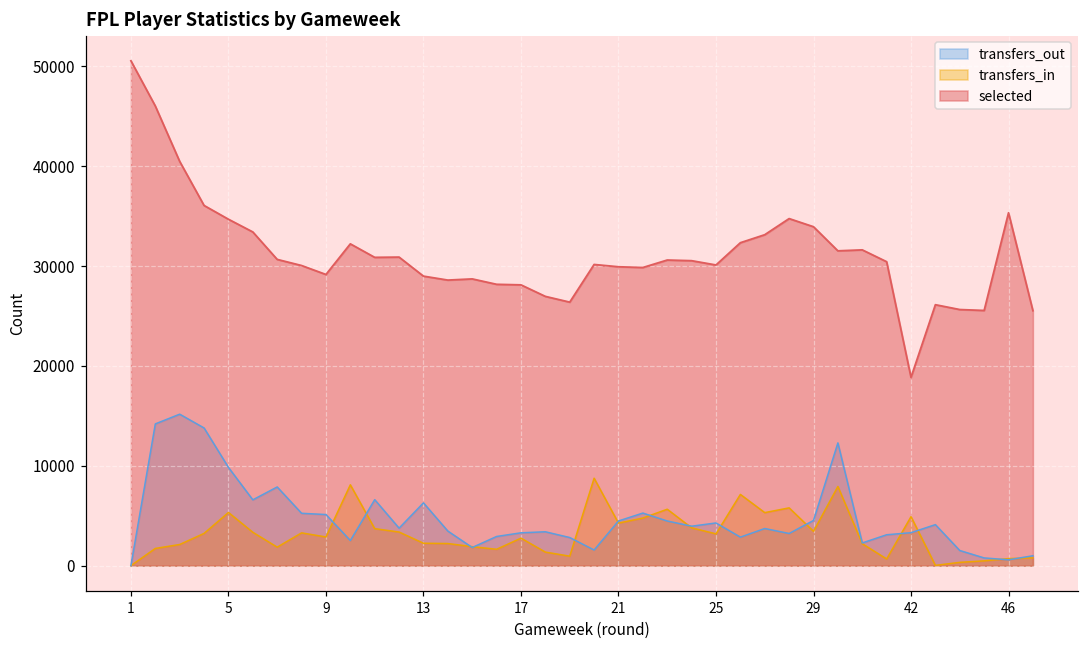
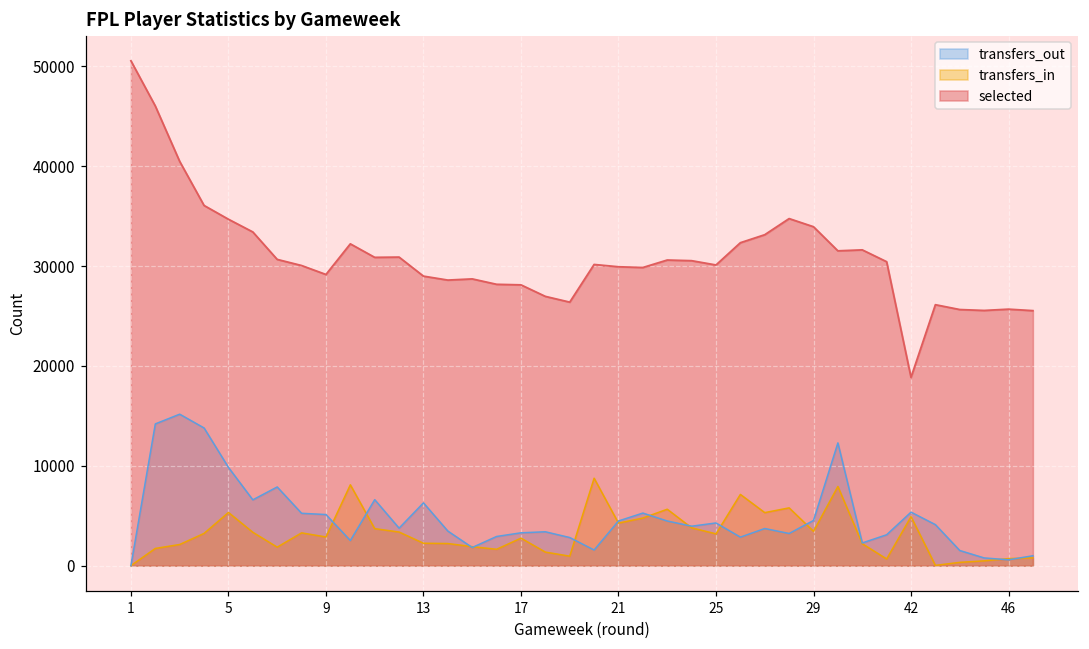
  {
    "transfers_out": {
-     "42": 3000
+     "42": 5000
    },
    "transfers_in": {
      "42": 5000
    },
    "selected": {
      "42": 19000,
-     "46": 35000
+     "46": 26000
    }
  }
